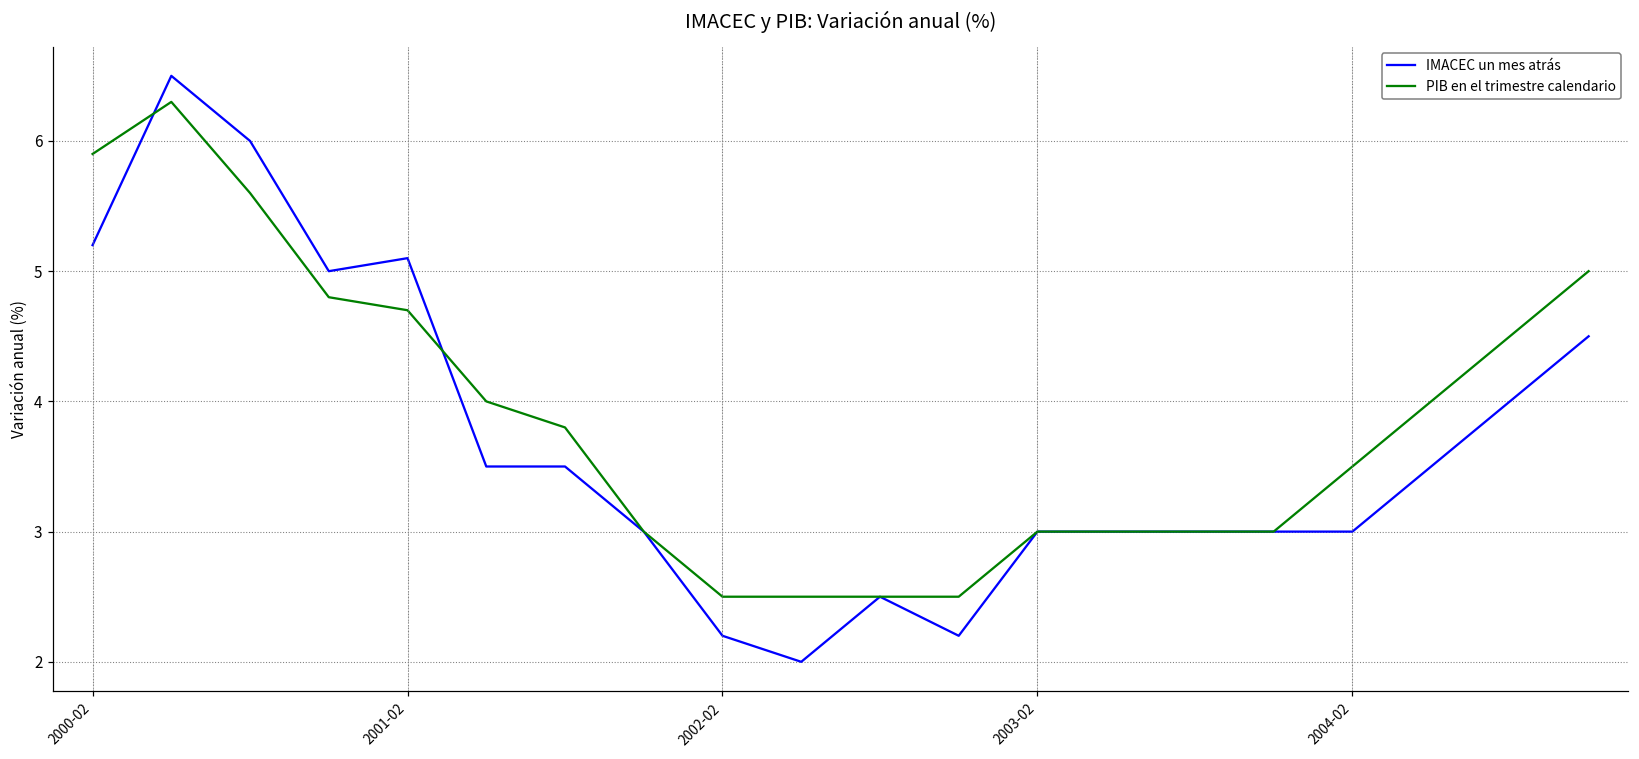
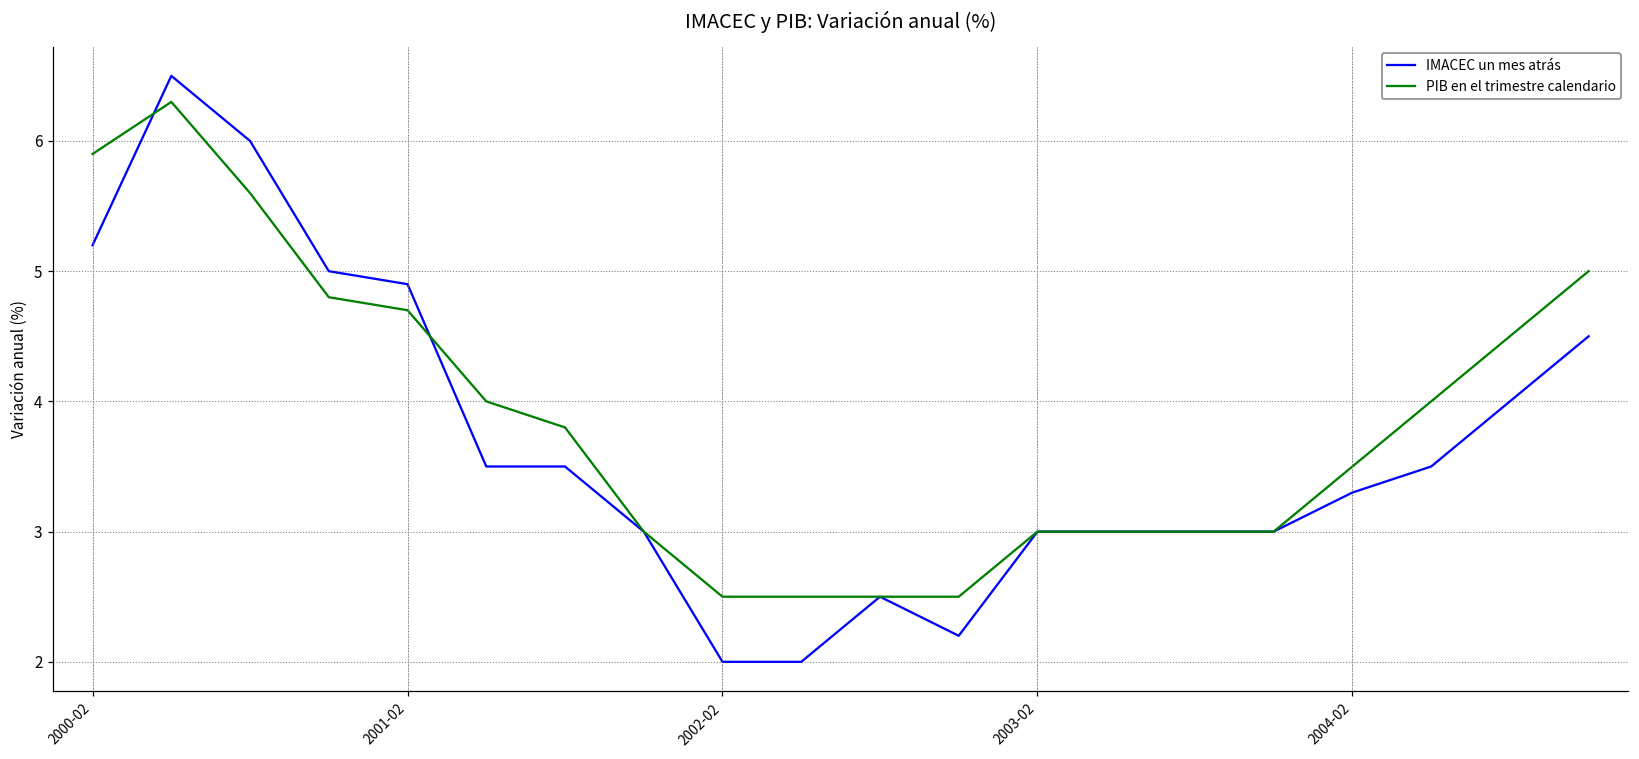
  {
    "IMACEC un mes atrás": {
      "2000-02": 5.2,
-     "2001-02": 5.1,
-     "2002-02": 2.2,
-     "2004-02": 3.0
+     "2001-02": 4.9,
+     "2002-02": 2.0,
+     "2004-02": 3.3
    },
    "PIB en el trimestre calendario": {
      "2000-02": 5.9,
      "2001-02": 4.7,
      "2002-02": 2.5,
      "2004-02": 3.5
    }
  }
